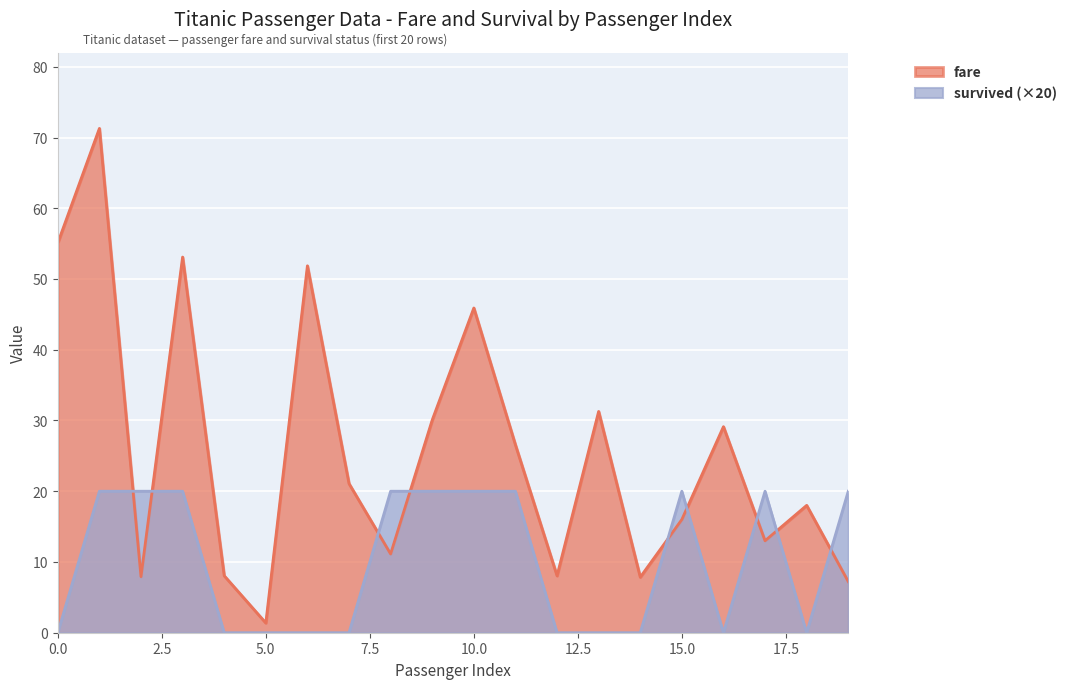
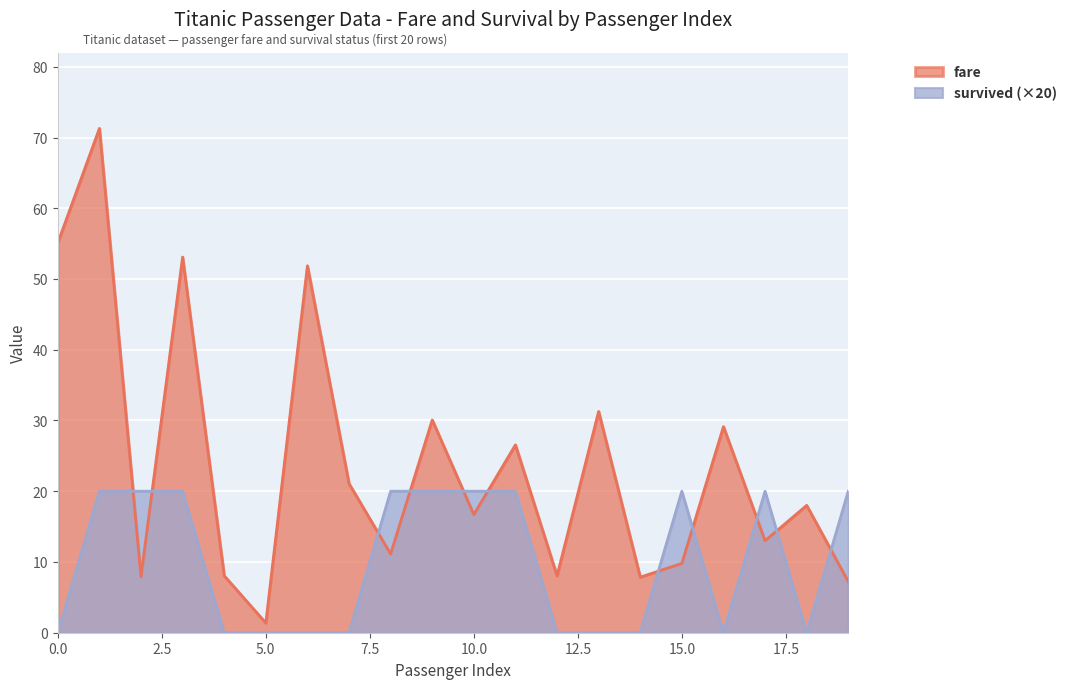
  {
    "fare": {
      "0.0": 55,
      "5.0": 1,
-     "10.0": 46,
-     "15.0": 16
+     "10.0": 17,
+     "15.0": 10
    },
    "survived (×20)": {
      "0.0": 0,
      "5.0": 0,
      "10.0": 20,
      "15.0": 20
    }
  }
